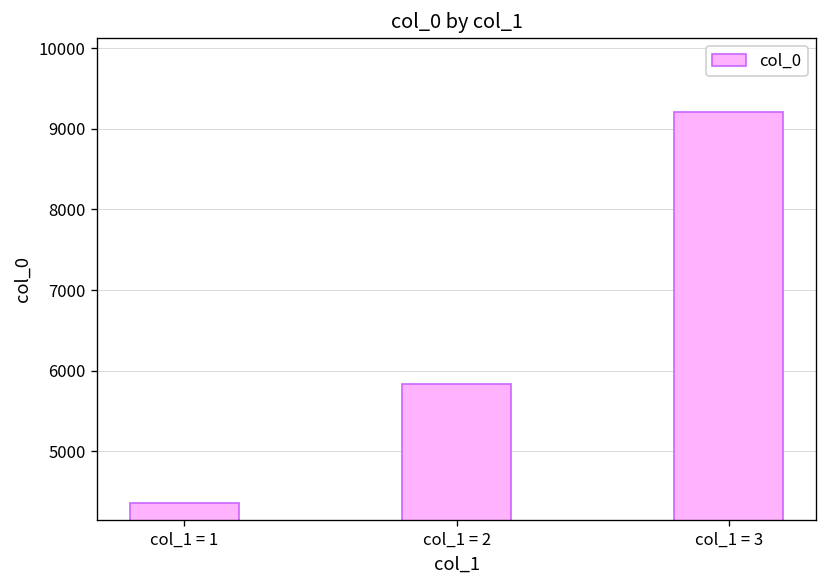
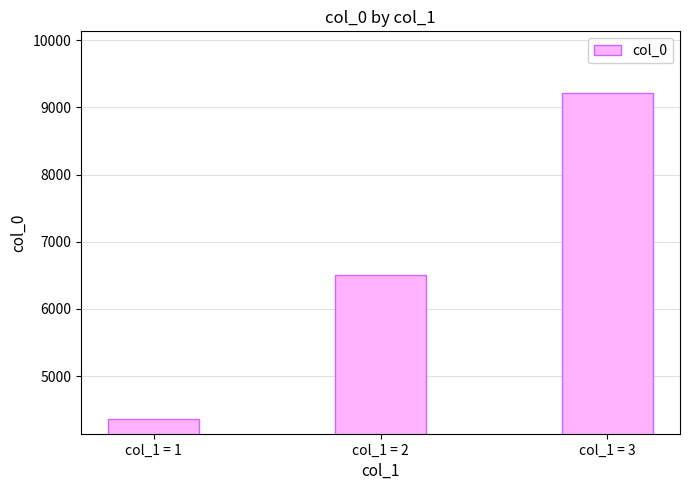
  {
    "col_1 = 1": 4400,
-   "col_1 = 2": 5800,
+   "col_1 = 2": 6500,
    "col_1 = 3": 9200
  }
